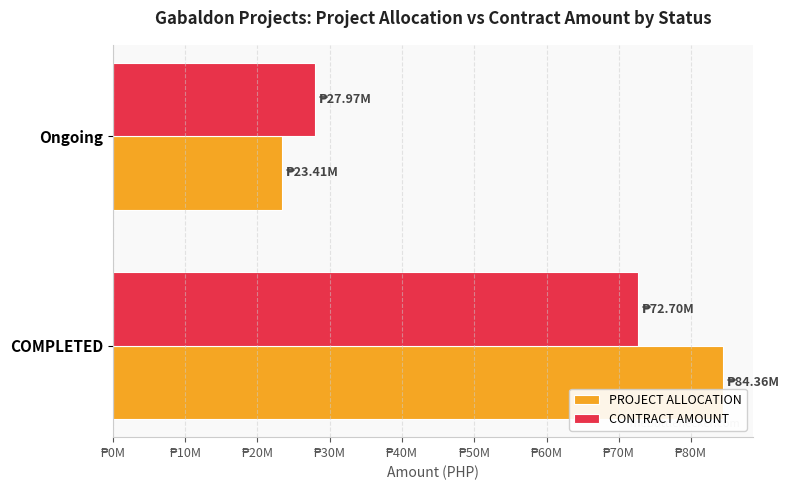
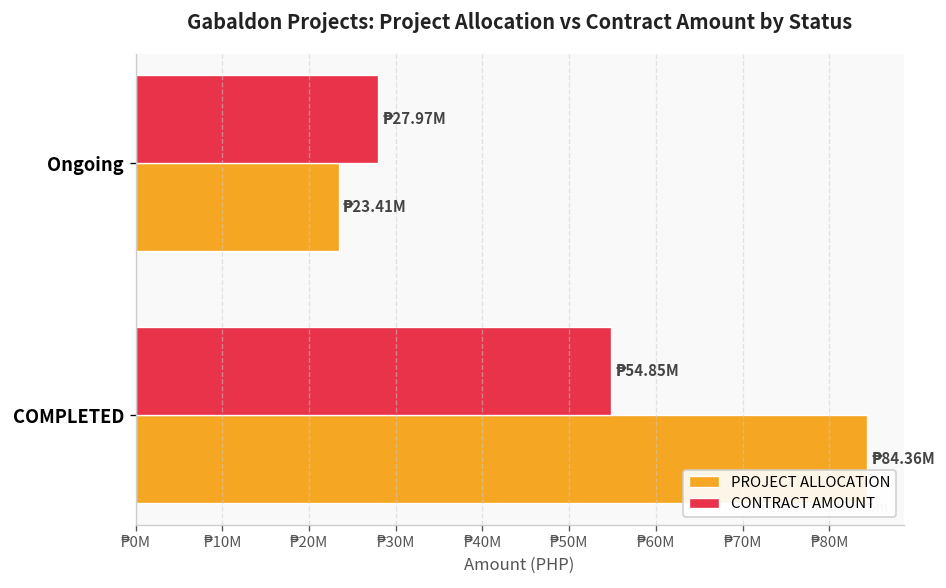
  {
    "PROJECT ALLOCATION": {
      "Ongoing": "23.41M"
    },
    "CONTRACT AMOUNT": {
      "Ongoing": "27.97M",
-     "COMPLETED": "72.70M"
+     "COMPLETED": "54.85M"
    }
  }
